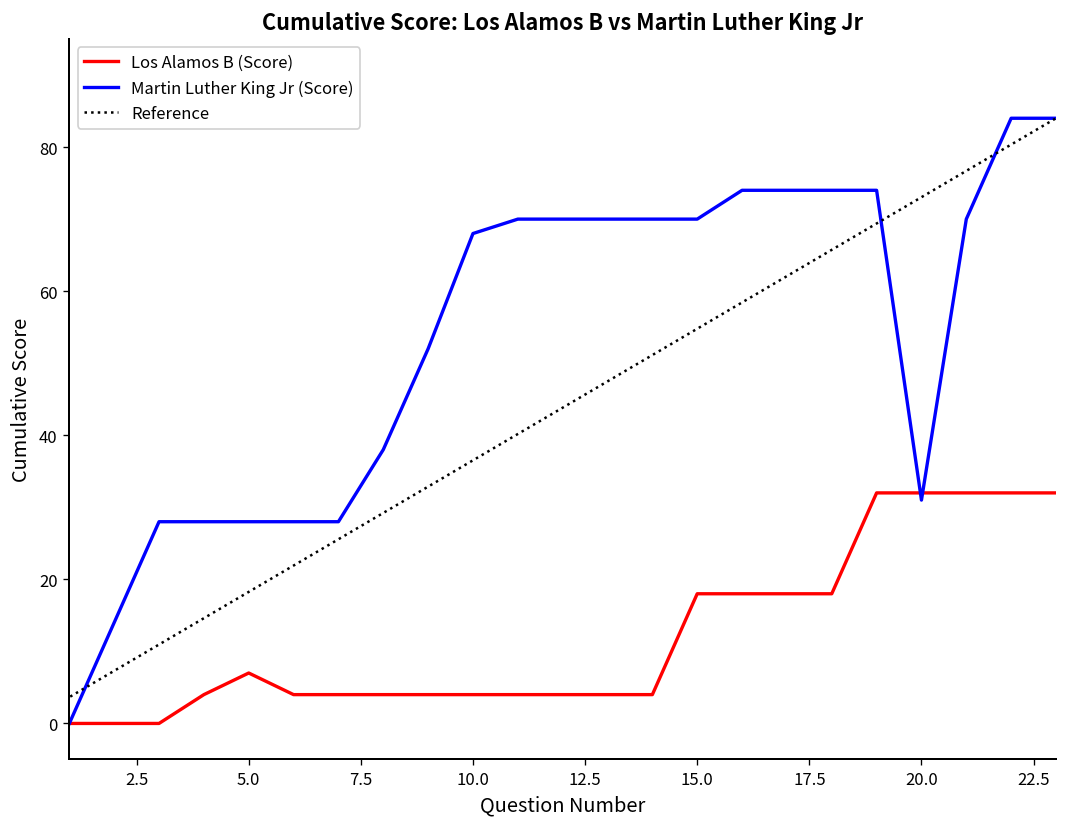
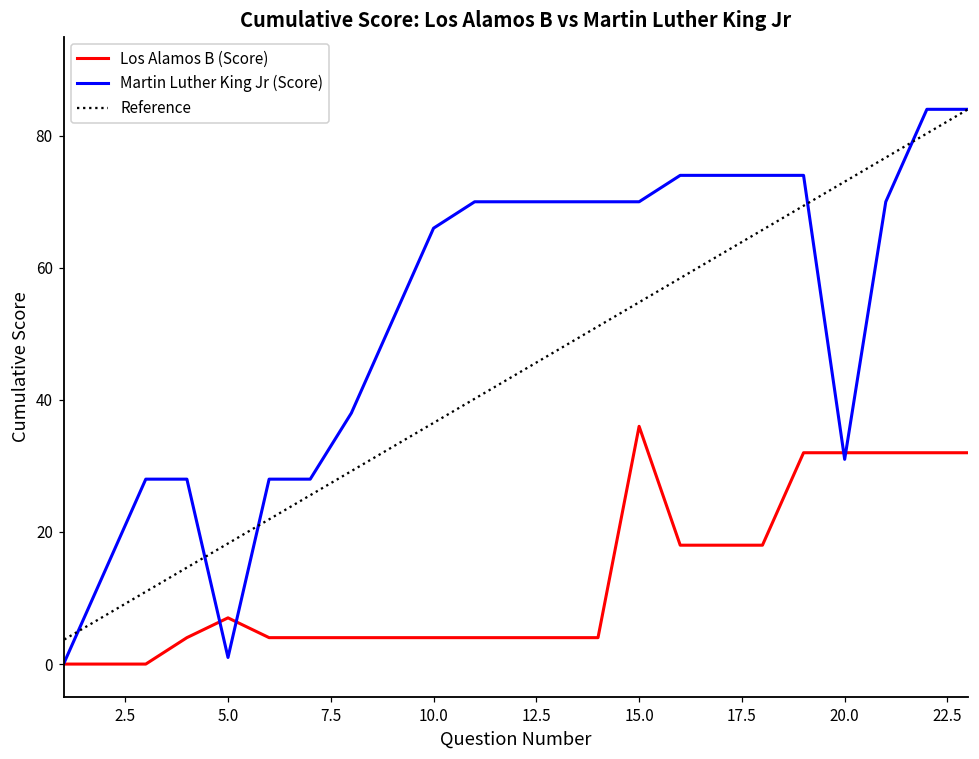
  {
    "Los Alamos B (Score)": {
      "5.0": 7,
      "10.0": 4,
-     "15.0": 18,
+     "15.0": 36,
      "20.0": 32
    },
    "Martin Luther King Jr (Score)": {
-     "5.0": 28,
-     "10.0": 68,
+     "5.0": 1,
+     "10.0": 66,
      "15.0": 70,
      "20.0": 31
    }
  }
